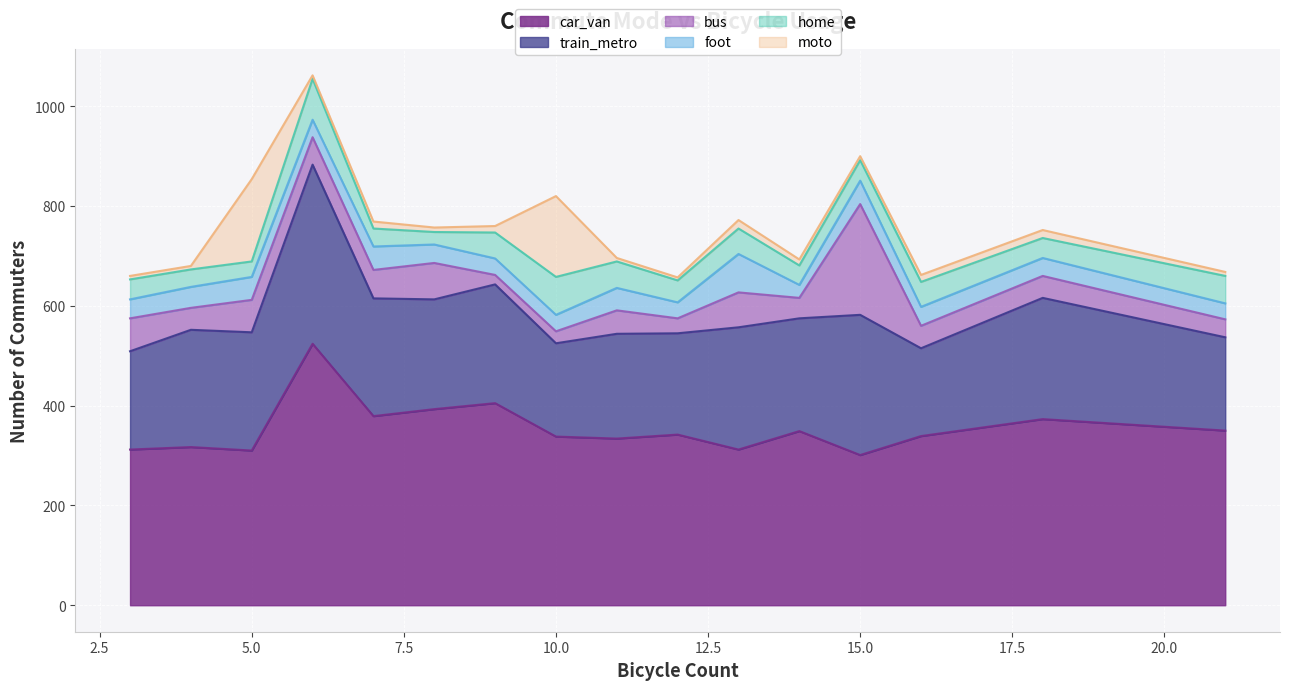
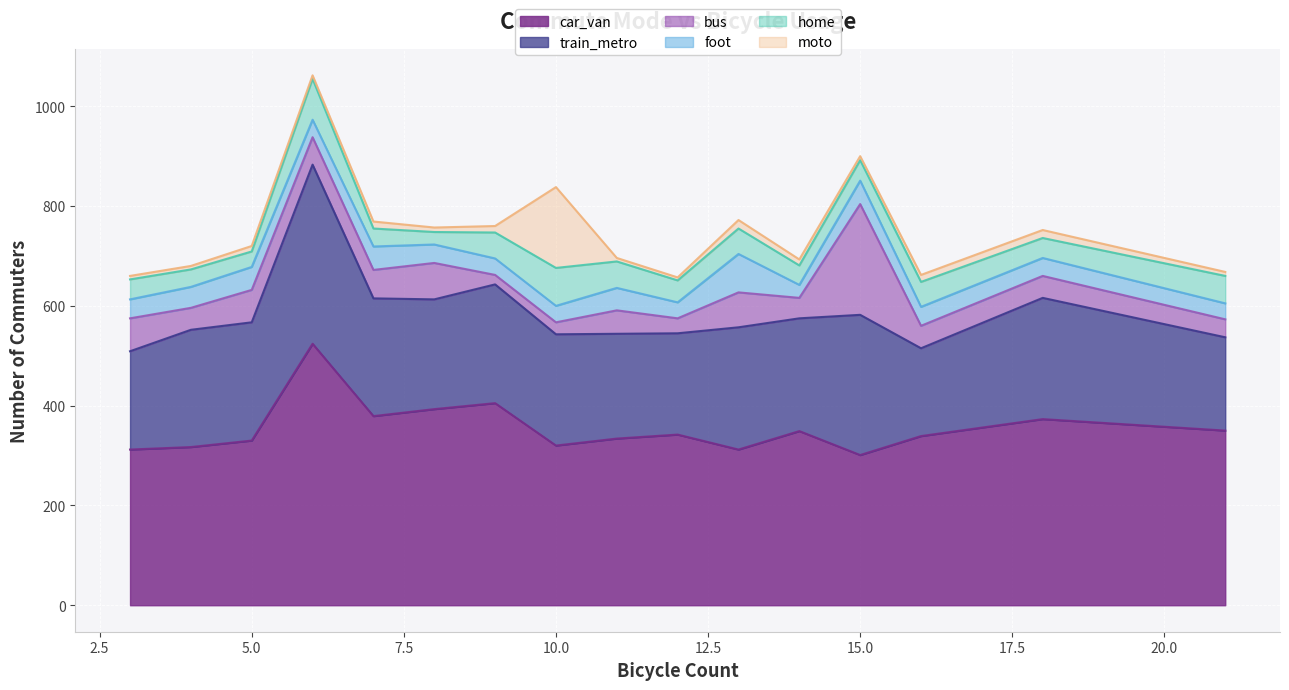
  {
    "car_van": {
-     "5.0": 310,
-     "10.0": 340,
+     "5.0": 330,
+     "10.0": 320,
      "15.0": 300
    },
    "train_metro": {
      "5.0": 240,
-     "10.0": 190,
+     "10.0": 220,
      "15.0": 280
    },
    "bus": {
      "5.0": 70,
      "10.0": 20,
      "15.0": 220
    },
    "moto": {
-     "5.0": 170,
+     "5.0": 10,
      "10.0": 160,
      "15.0": 10
    }
  }
